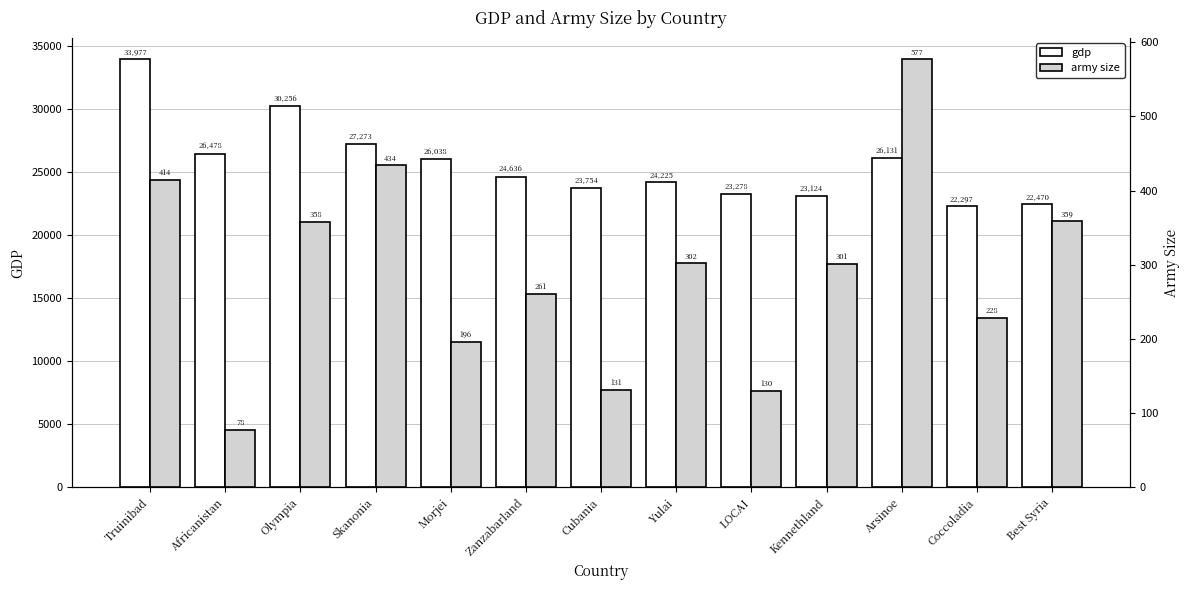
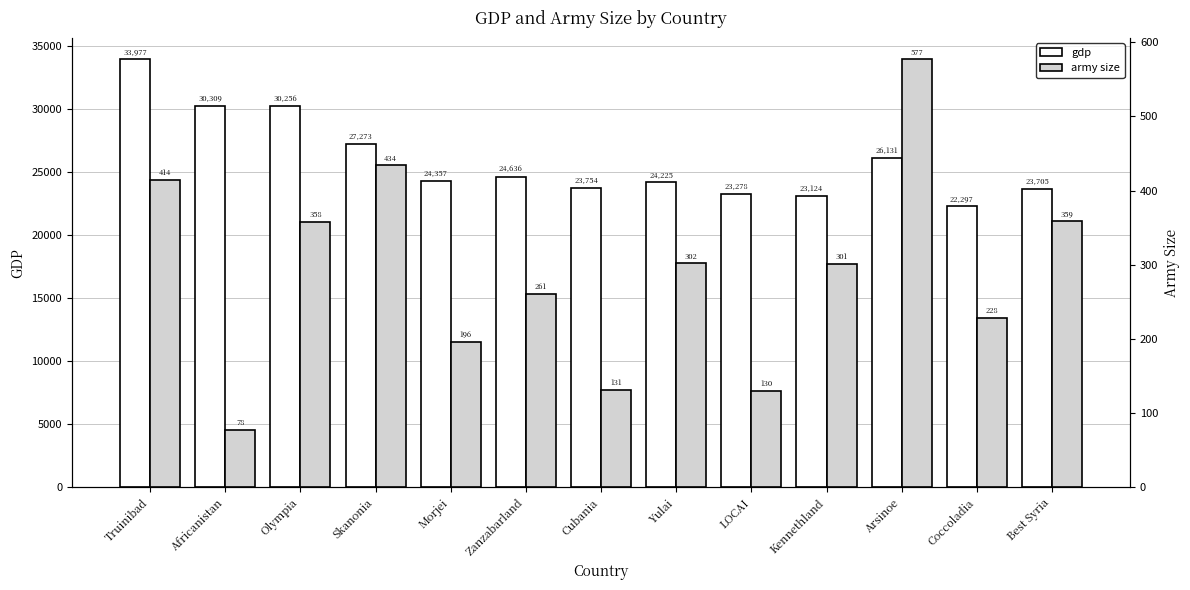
  {
    "gdp": {
      "Truinibad": "33,977",
-     "Africanistan": "26,478",
+     "Africanistan": "30,309",
      "Olympia": "30,256",
      "Skanonia": "27,273",
-     "Morjei": "26,038",
+     "Morjei": "24,357",
      "Zanzabarland": "24,636",
      "Cubania": "23,754",
      "Yulai": "24,225",
      "LOCAI": "23,278",
      "Kennethland": "23,124",
      "Arsinoe": "26,131",
      "Coccoladia": "22,297",
-     "Best Syria": "22,470"
+     "Best Syria": "23,705"
    },
    "army size": {
      "Truinibad": "414",
      "Africanistan": "78",
      "Olympia": "358",
      "Skanonia": "434",
      "Morjei": "196",
      "Zanzabarland": "261",
      "Cubania": "131",
      "Yulai": "302",
      "LOCAI": "130",
      "Kennethland": "301",
      "Arsinoe": "577",
      "Coccoladia": "228",
      "Best Syria": "359"
    }
  }
